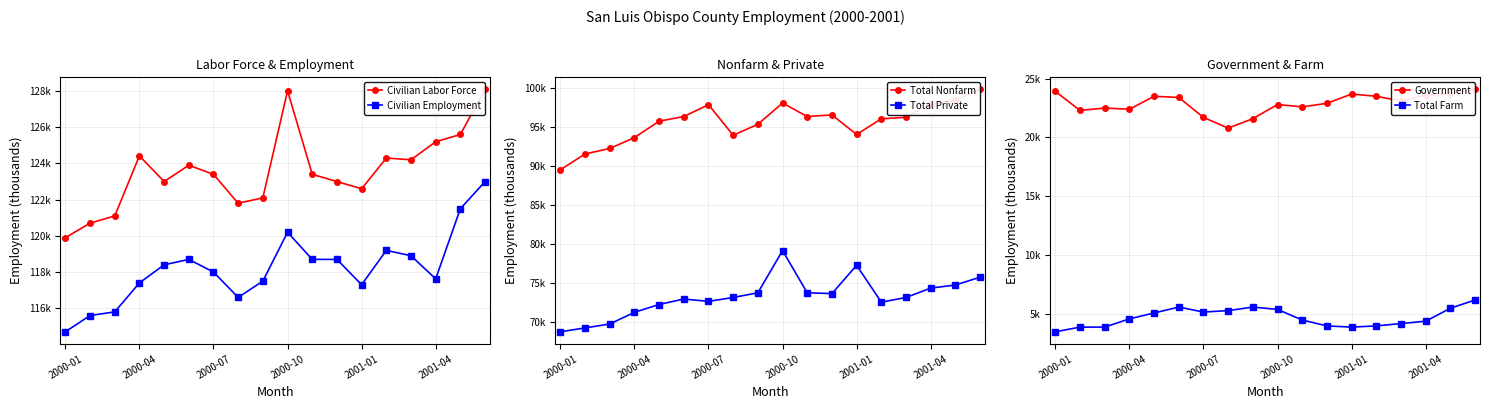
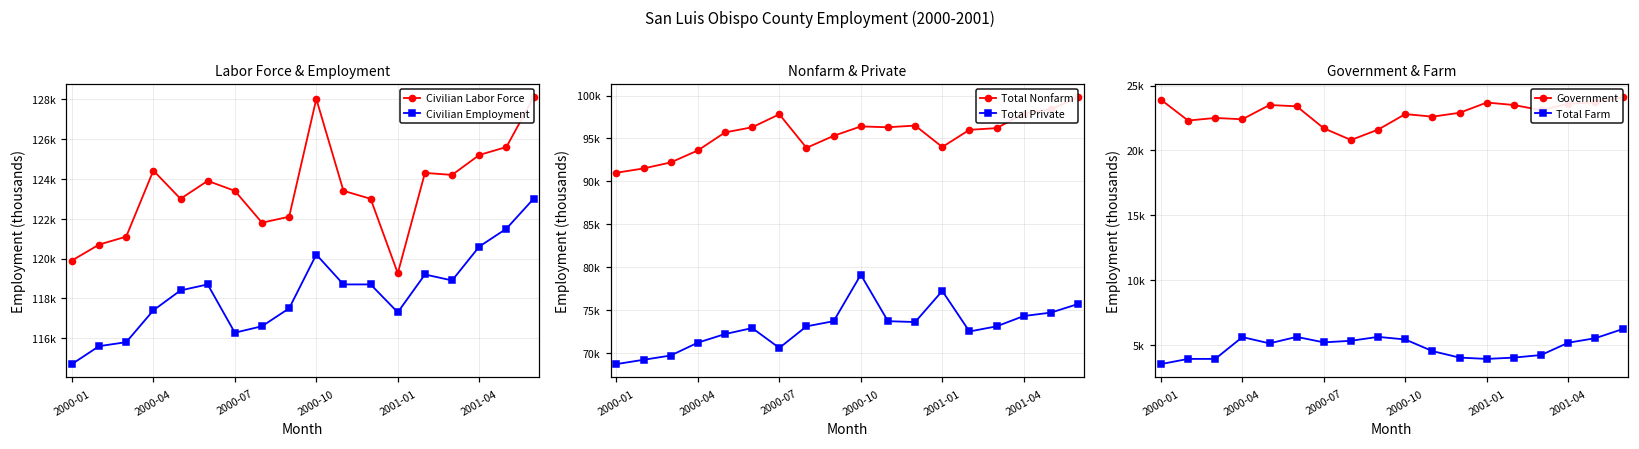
  {
    "Labor Force & Employment": {
      "Civilian Labor Force": {
        "2000-01": 119900,
        "2000-04": 124400,
        "2000-07": 123400,
        "2000-10": 128000,
-       "2001-01": 122600,
+       "2001-01": 119300,
        "2001-04": 125200
      },
      "Civilian Employment": {
        "2000-01": 114700,
        "2000-04": 117400,
-       "2000-07": 118000,
+       "2000-07": 116300,
        "2000-10": 120200,
        "2001-01": 117300,
-       "2001-04": 117600
+       "2001-04": 120600
      }
    },
    "Nonfarm & Private": {
      "Total Nonfarm": {
-       "2000-01": 89000,
+       "2000-01": 91000,
        "2000-04": 94000,
        "2000-07": 98000,
-       "2000-10": 98000,
+       "2000-10": 96000,
        "2001-01": 94000
      },
      "Total Private": {
        "2000-01": 69000,
        "2000-04": 71000,
-       "2000-07": 73000,
+       "2000-07": 71000,
        "2000-10": 79000,
        "2001-01": 77000,
        "2001-04": 74000
      }
    },
    "Government & Farm": {
      "Government": {
        "2000-01": 23900,
        "2000-04": 22400,
        "2000-07": 21700,
        "2000-10": 22800,
        "2001-01": 23700
      },
      "Total Farm": {
        "2000-01": 3500,
-       "2000-04": 4600,
+       "2000-04": 5600,
        "2000-07": 5200,
        "2000-10": 5400,
        "2001-01": 3900,
-       "2001-04": 4400
+       "2001-04": 5200
      }
    }
  }
